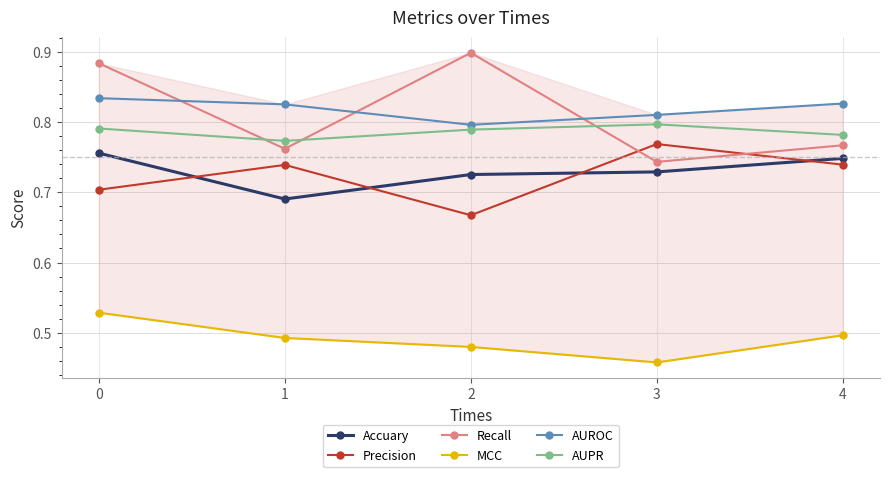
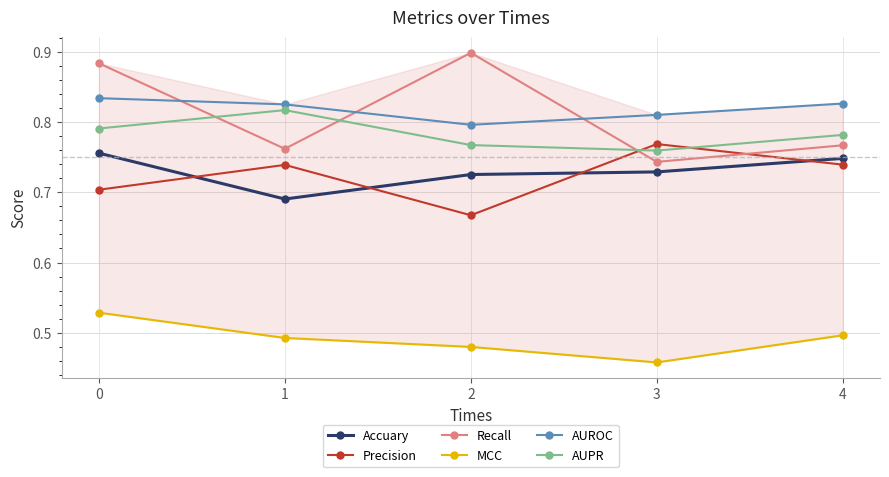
  {
    "Accuary": {
      "0": 0.76,
      "1": 0.69,
      "2": 0.73,
      "3": 0.73,
      "4": 0.75
    },
    "Precision": {
      "0": 0.70,
      "1": 0.74,
      "2": 0.67,
      "3": 0.77,
      "4": 0.74
    },
    "MCC": {
      "0": 0.53,
      "1": 0.49,
      "2": 0.48,
      "3": 0.46,
      "4": 0.50
    },
    "AUROC": {
      "0": 0.83,
      "2": 0.80
    },
    "AUPR": {
      "0": 0.79,
-     "1": 0.77,
-     "2": 0.79,
-     "3": 0.80,
+     "1": 0.82,
+     "2": 0.77,
+     "3": 0.76,
      "4": 0.78
    }
  }
